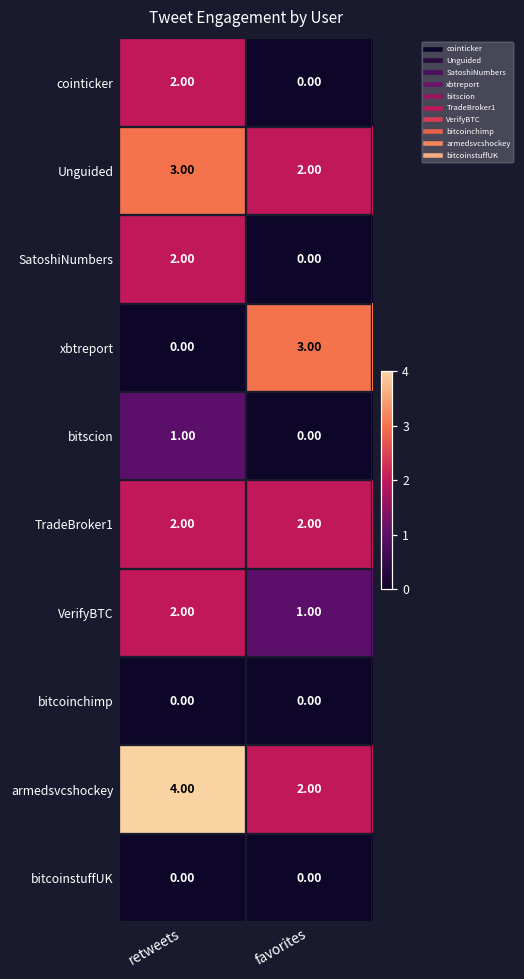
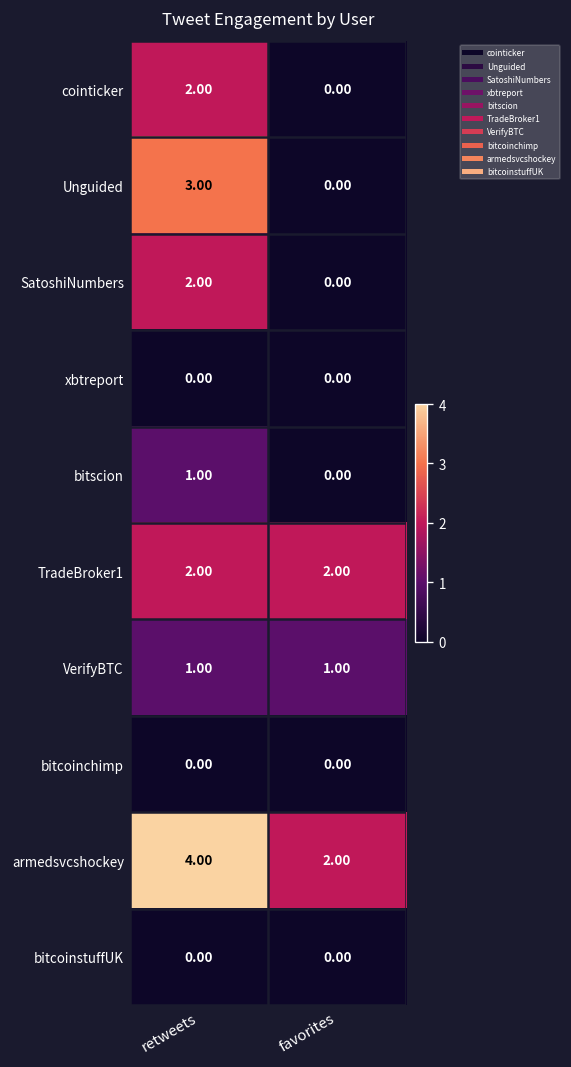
  {
    "cointicker": {
      "retweets": 2.00,
      "favorites": 0.00
    },
    "Unguided": {
      "retweets": 3.00,
-     "favorites": 2.00
+     "favorites": 0.00
    },
    "SatoshiNumbers": {
      "retweets": 2.00,
      "favorites": 0.00
    },
    "xbtreport": {
      "retweets": 0.00,
-     "favorites": 3.00
+     "favorites": 0.00
    },
    "bitscion": {
      "retweets": 1.00,
      "favorites": 0.00
    },
    "TradeBroker1": {
      "retweets": 2.00,
      "favorites": 2.00
    },
    "VerifyBTC": {
-     "retweets": 2.00,
+     "retweets": 1.00,
      "favorites": 1.00
    },
    "bitcoinchimp": {
      "retweets": 0.00,
      "favorites": 0.00
    },
    "armedsvcshockey": {
      "retweets": 4.00,
      "favorites": 2.00
    },
    "bitcoinstuffUK": {
      "retweets": 0.00,
      "favorites": 0.00
    }
  }
